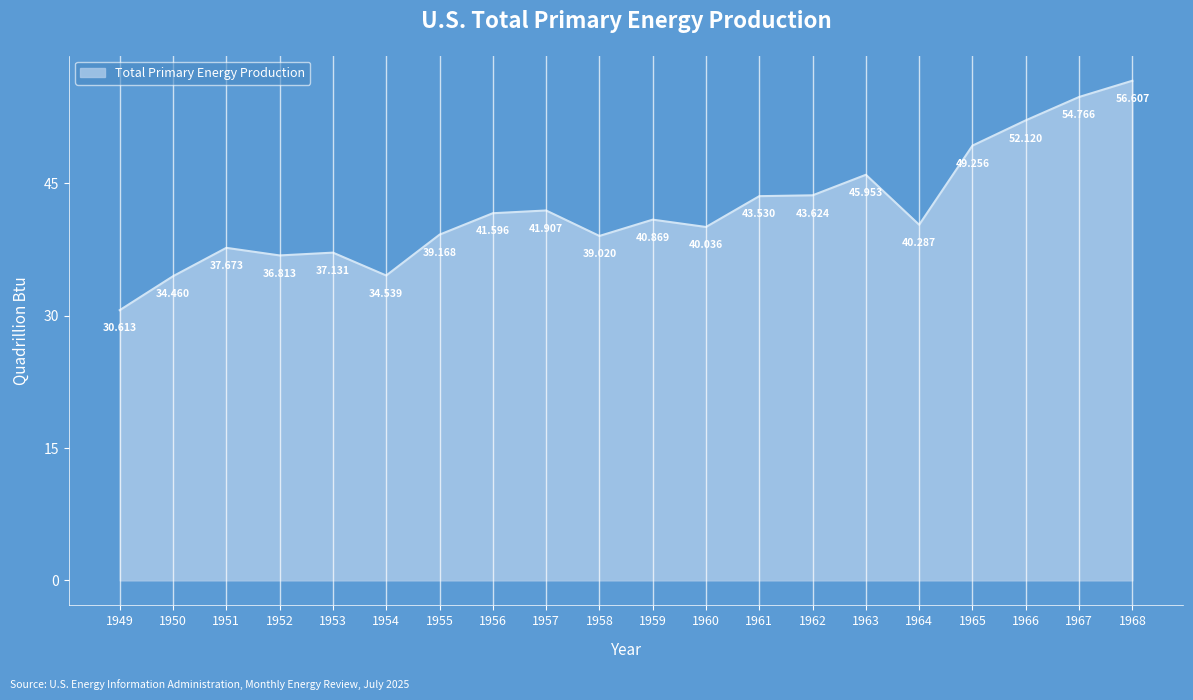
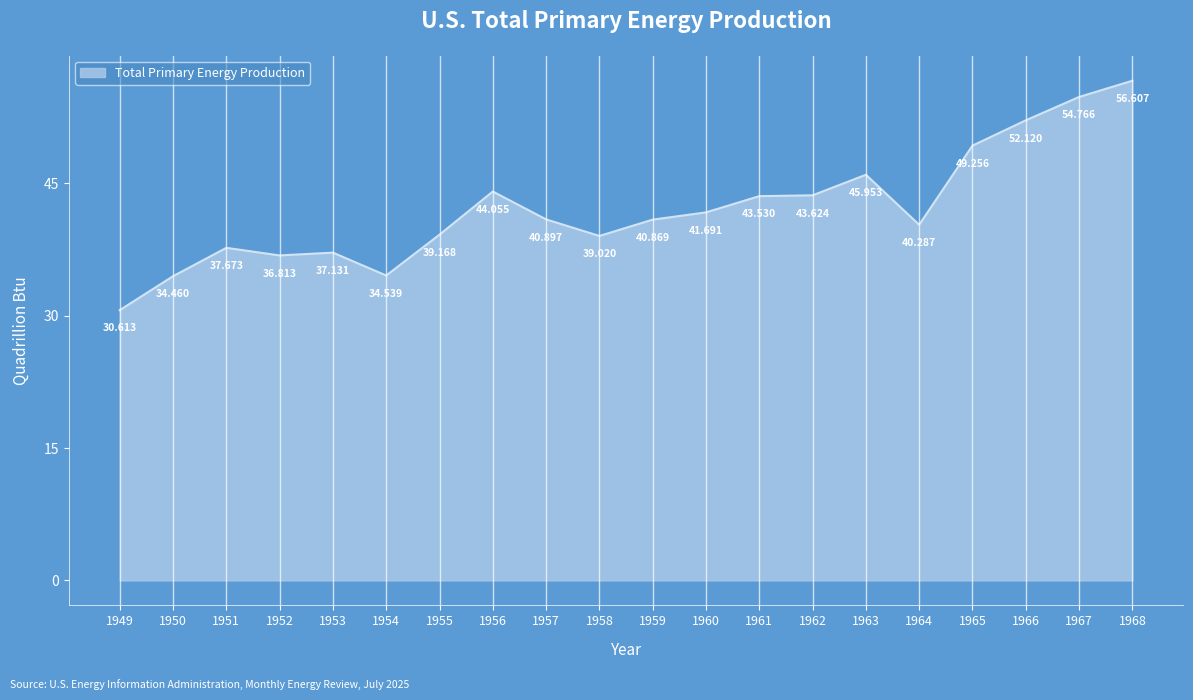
  {
    "1949": 30.613,
    "1950": 34.460,
    "1951": 37.673,
    "1952": 36.813,
    "1953": 37.131,
    "1954": 34.539,
    "1955": 39.168,
-   "1956": 41.596,
-   "1957": 41.907,
+   "1956": 44.055,
+   "1957": 40.897,
    "1958": 39.020,
    "1959": 40.869,
-   "1960": 40.036,
+   "1960": 41.691,
    "1961": 43.530,
    "1962": 43.624,
    "1963": 45.953,
    "1964": 40.287,
    "1965": 49.256,
    "1966": 52.120,
    "1967": 54.766,
    "1968": 56.607
  }
